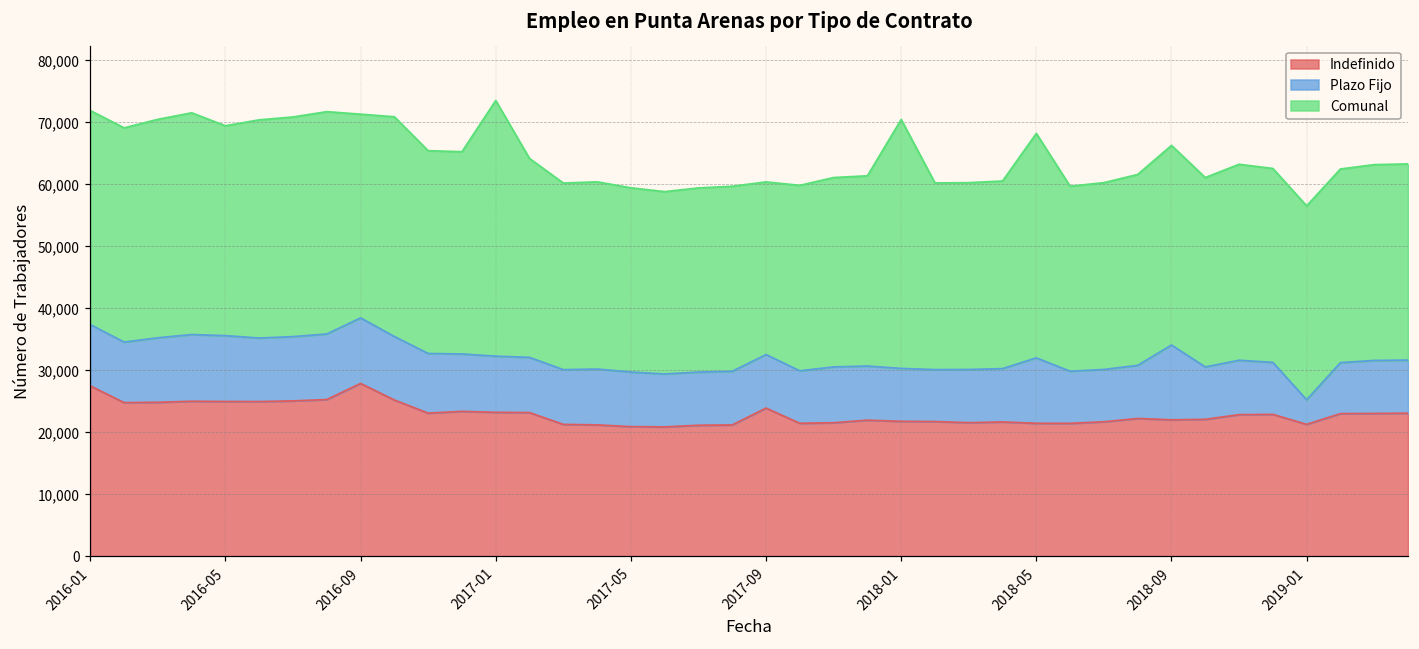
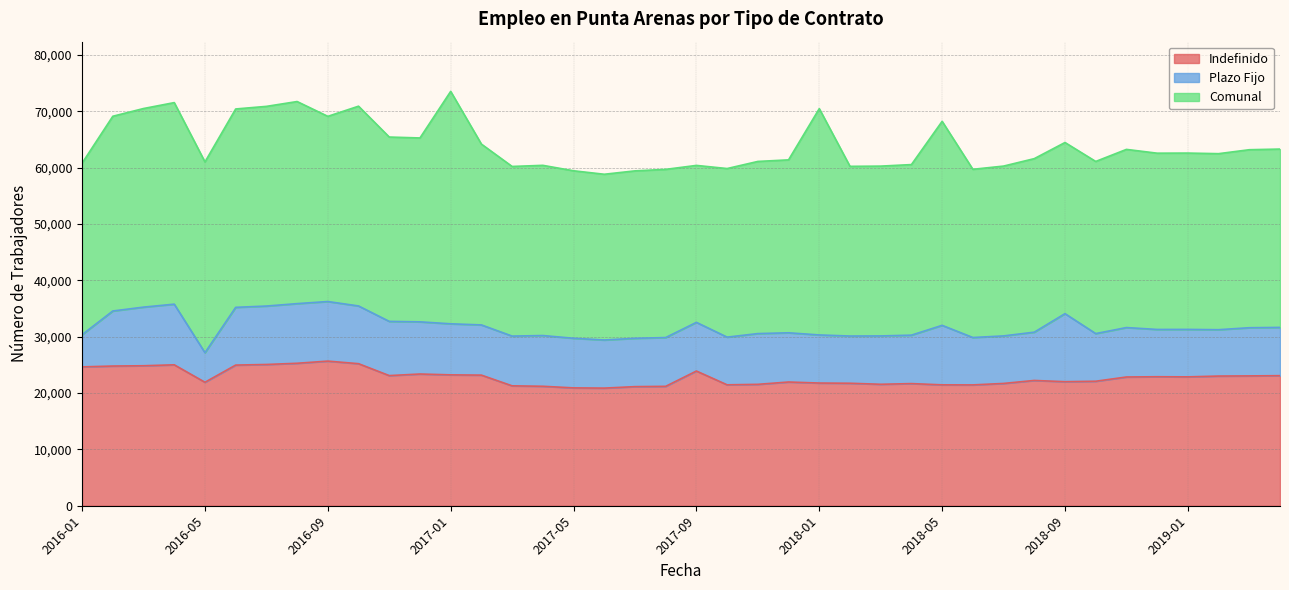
  {
    "Indefinido": {
-     "2016-01": "27,000",
-     "2016-05": "25,000",
-     "2016-09": "28,000",
+     "2016-01": "25,000",
+     "2016-05": "22,000",
+     "2016-09": "26,000",
      "2017-01": "23,000",
      "2017-05": "21,000",
      "2017-09": "24,000",
      "2018-01": "22,000",
      "2018-05": "21,000",
      "2018-09": "22,000",
-     "2019-01": "21,000"
+     "2019-01": "23,000"
    },
    "Plazo Fijo": {
-     "2016-01": "10,000",
-     "2016-05": "11,000",
+     "2016-01": "6,000",
+     "2016-05": "5,000",
      "2016-09": "11,000",
      "2017-01": "9,000",
      "2017-05": "9,000",
      "2017-09": "9,000",
      "2018-01": "9,000",
      "2018-05": "11,000",
      "2018-09": "12,000",
-     "2019-01": "4,000"
+     "2019-01": "8,000"
    },
    "Comunal": {
-     "2016-01": "35,000",
+     "2016-01": "30,000",
      "2016-05": "34,000",
      "2016-09": "33,000",
      "2017-01": "41,000",
      "2017-05": "30,000",
      "2017-09": "28,000",
      "2018-01": "40,000",
      "2018-05": "36,000",
-     "2018-09": "32,000",
+     "2018-09": "30,000",
      "2019-01": "31,000"
    }
  }
